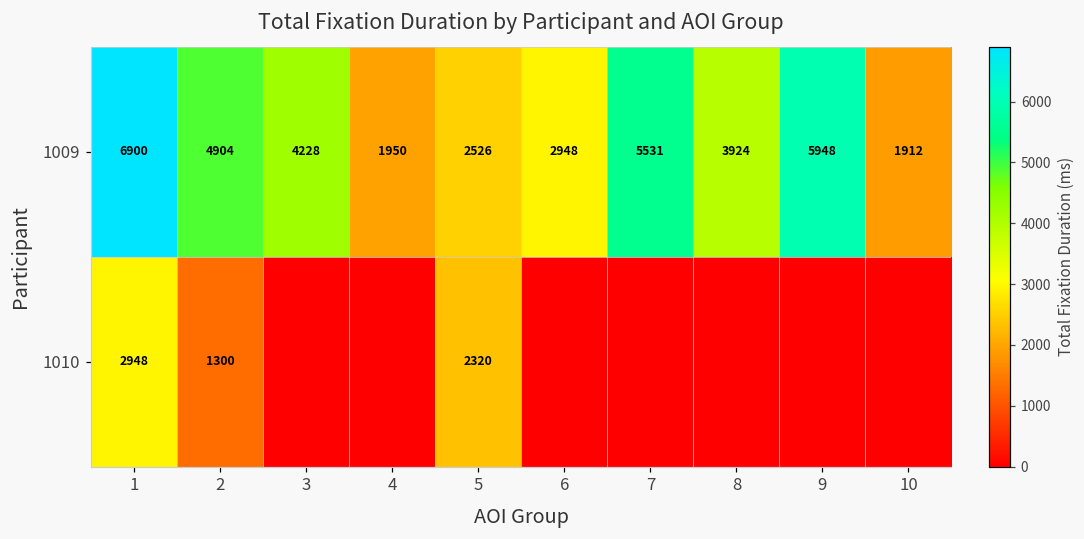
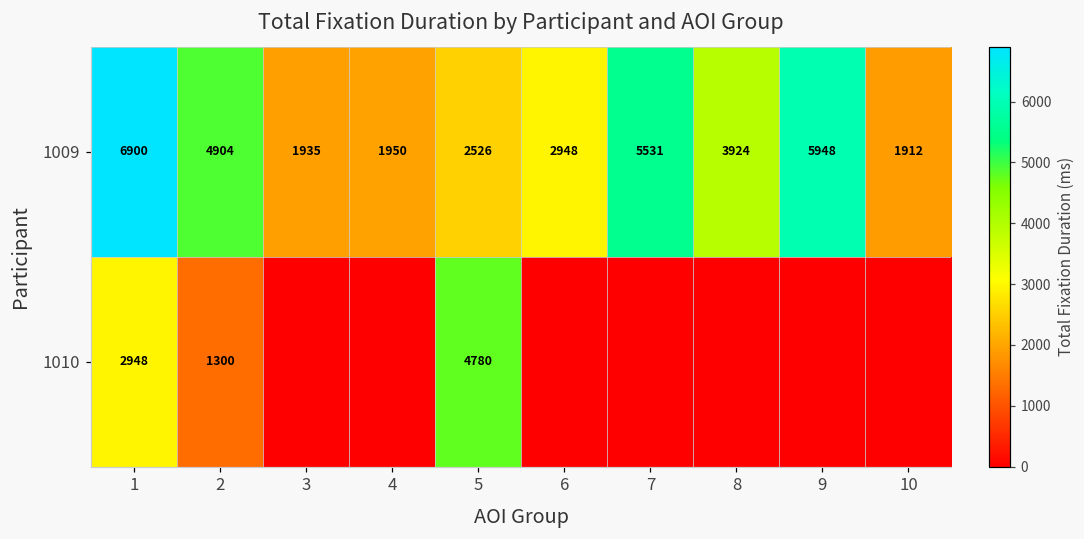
  {
    "1009": {
      "1": 6900,
      "2": 4904,
-     "3": 4228,
+     "3": 1935,
      "4": 1950,
      "5": 2526,
      "6": 2948,
      "7": 5531,
      "8": 3924,
      "9": 5948,
      "10": 1912
    },
    "1010": {
      "1": 2948,
      "2": 1300,
-     "5": 2320
+     "5": 4780
    }
  }
